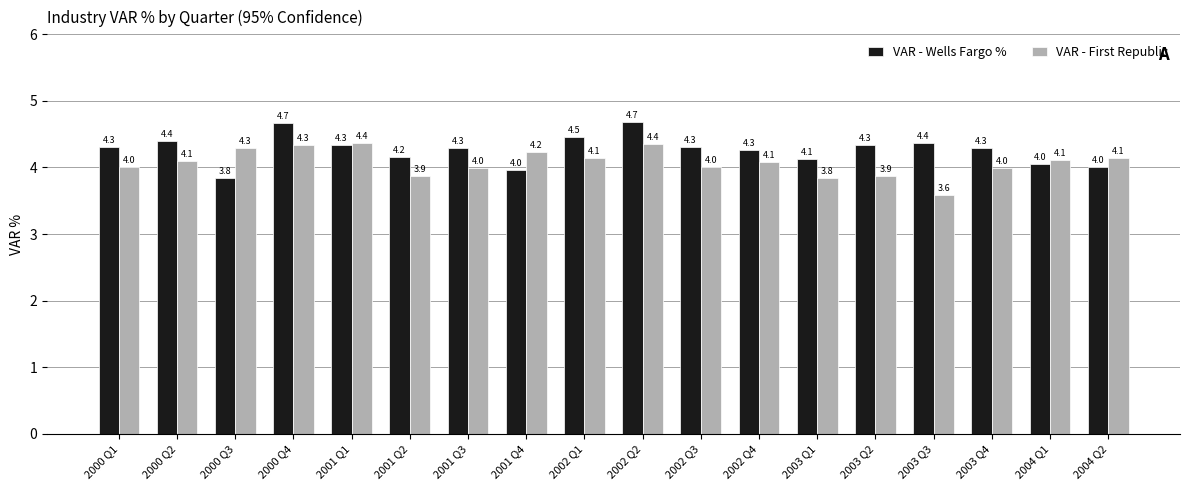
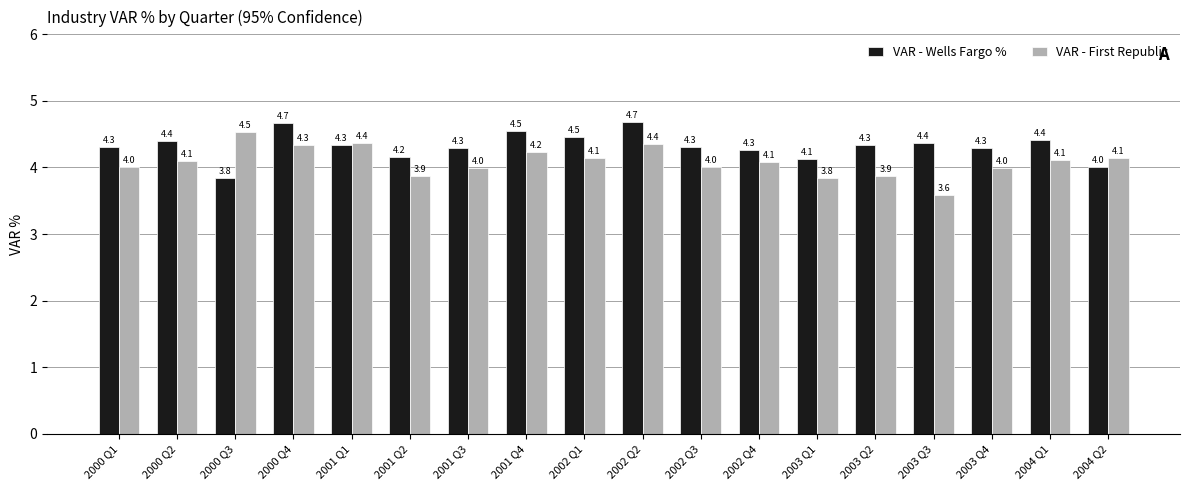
  {
    "VAR - Wells Fargo %": {
      "2000 Q1": 4.3,
      "2000 Q2": 4.4,
      "2000 Q3": 3.8,
      "2000 Q4": 4.7,
      "2001 Q1": 4.3,
      "2001 Q2": 4.2,
      "2001 Q3": 4.3,
-     "2001 Q4": 4.0,
+     "2001 Q4": 4.5,
      "2002 Q1": 4.5,
      "2002 Q2": 4.7,
      "2002 Q3": 4.3,
      "2002 Q4": 4.3,
      "2003 Q1": 4.1,
      "2003 Q2": 4.3,
      "2003 Q3": 4.4,
      "2003 Q4": 4.3,
-     "2004 Q1": 4.0,
+     "2004 Q1": 4.4,
      "2004 Q2": 4.0
    },
    "VAR - First Republic": {
      "2000 Q1": 4.0,
      "2000 Q2": 4.1,
-     "2000 Q3": 4.3,
+     "2000 Q3": 4.5,
      "2000 Q4": 4.3,
      "2001 Q1": 4.4,
      "2001 Q2": 3.9,
      "2001 Q3": 4.0,
      "2001 Q4": 4.2,
      "2002 Q1": 4.1,
      "2002 Q2": 4.4,
      "2002 Q3": 4.0,
      "2002 Q4": 4.1,
      "2003 Q1": 3.8,
      "2003 Q2": 3.9,
      "2003 Q3": 3.6,
      "2003 Q4": 4.0,
      "2004 Q1": 4.1,
      "2004 Q2": 4.1
    }
  }
